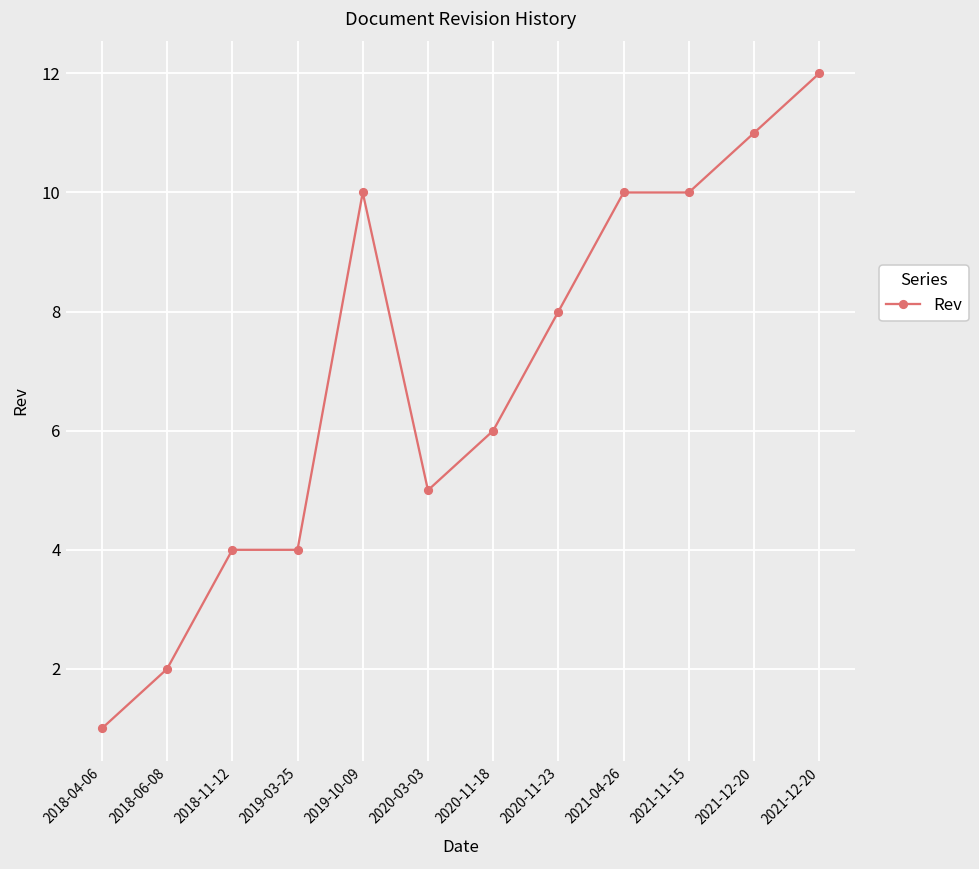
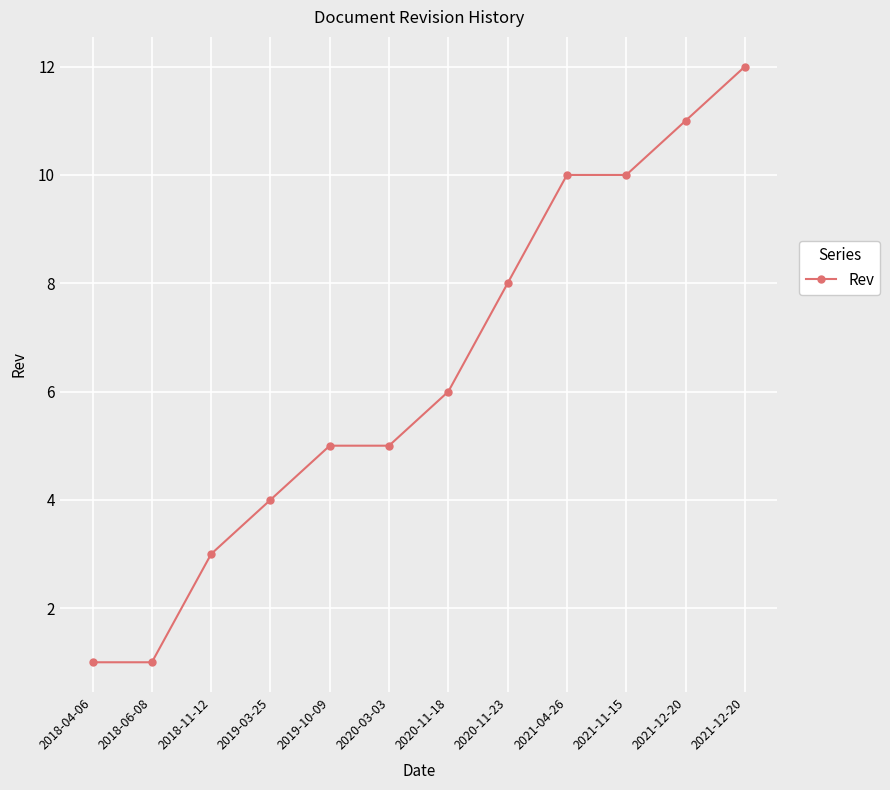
  {
    "2018-04-06": 1,
-   "2018-06-08": 2,
-   "2018-11-12": 4,
+   "2018-06-08": 1,
+   "2018-11-12": 3,
    "2019-03-25": 4,
-   "2019-10-09": 10,
+   "2019-10-09": 5,
    "2020-03-03": 5,
    "2020-11-18": 6,
    "2020-11-23": 8,
    "2021-04-26": 10,
    "2021-11-15": 10
  }
